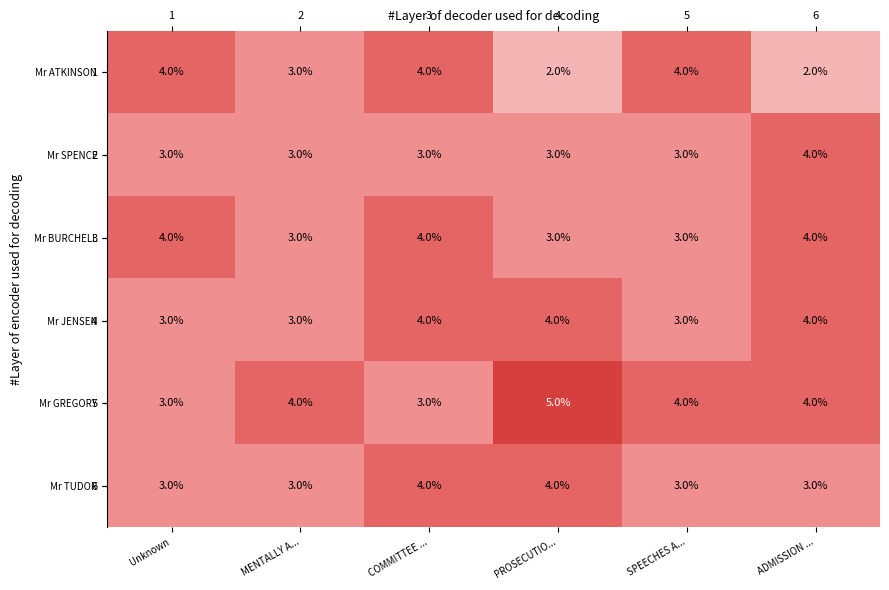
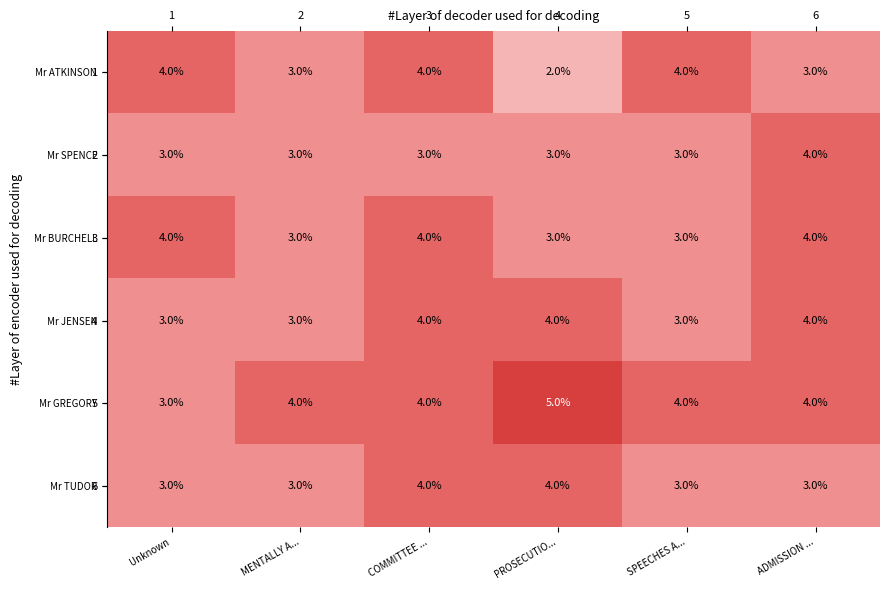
  {
    "Mr ATKINSON": {
      "Unknown": "4.0%",
      "MENTALLY A...": "3.0%",
      "COMMITTEE ...": "4.0%",
      "PROSECUTIO...": "2.0%",
      "SPEECHES A...": "4.0%",
-     "ADMISSION ...": "2.0%"
+     "ADMISSION ...": "3.0%"
    },
    "Mr SPENCE": {
      "Unknown": "3.0%",
      "MENTALLY A...": "3.0%",
      "COMMITTEE ...": "3.0%",
      "PROSECUTIO...": "3.0%",
      "SPEECHES A...": "3.0%",
      "ADMISSION ...": "4.0%"
    },
    "Mr BURCHELL": {
      "Unknown": "4.0%",
      "MENTALLY A...": "3.0%",
      "COMMITTEE ...": "4.0%",
      "PROSECUTIO...": "3.0%",
      "SPEECHES A...": "3.0%",
      "ADMISSION ...": "4.0%"
    },
    "Mr JENSEN": {
      "Unknown": "3.0%",
      "MENTALLY A...": "3.0%",
      "COMMITTEE ...": "4.0%",
      "PROSECUTIO...": "4.0%",
      "SPEECHES A...": "3.0%",
      "ADMISSION ...": "4.0%"
    },
    "Mr GREGORY": {
      "Unknown": "3.0%",
      "MENTALLY A...": "4.0%",
-     "COMMITTEE ...": "3.0%",
+     "COMMITTEE ...": "4.0%",
      "PROSECUTIO...": "5.0%",
      "SPEECHES A...": "4.0%",
      "ADMISSION ...": "4.0%"
    },
    "Mr TUDOR": {
      "Unknown": "3.0%",
      "MENTALLY A...": "3.0%",
      "COMMITTEE ...": "4.0%",
      "PROSECUTIO...": "4.0%",
      "SPEECHES A...": "3.0%",
      "ADMISSION ...": "3.0%"
    }
  }
